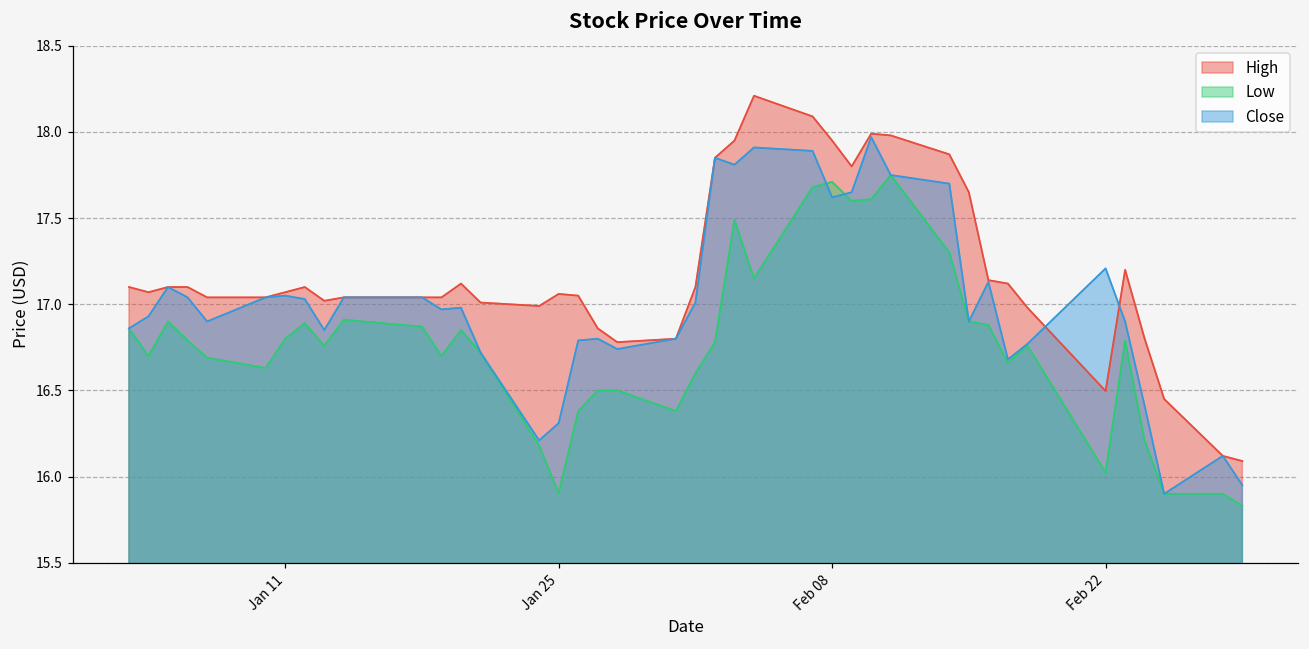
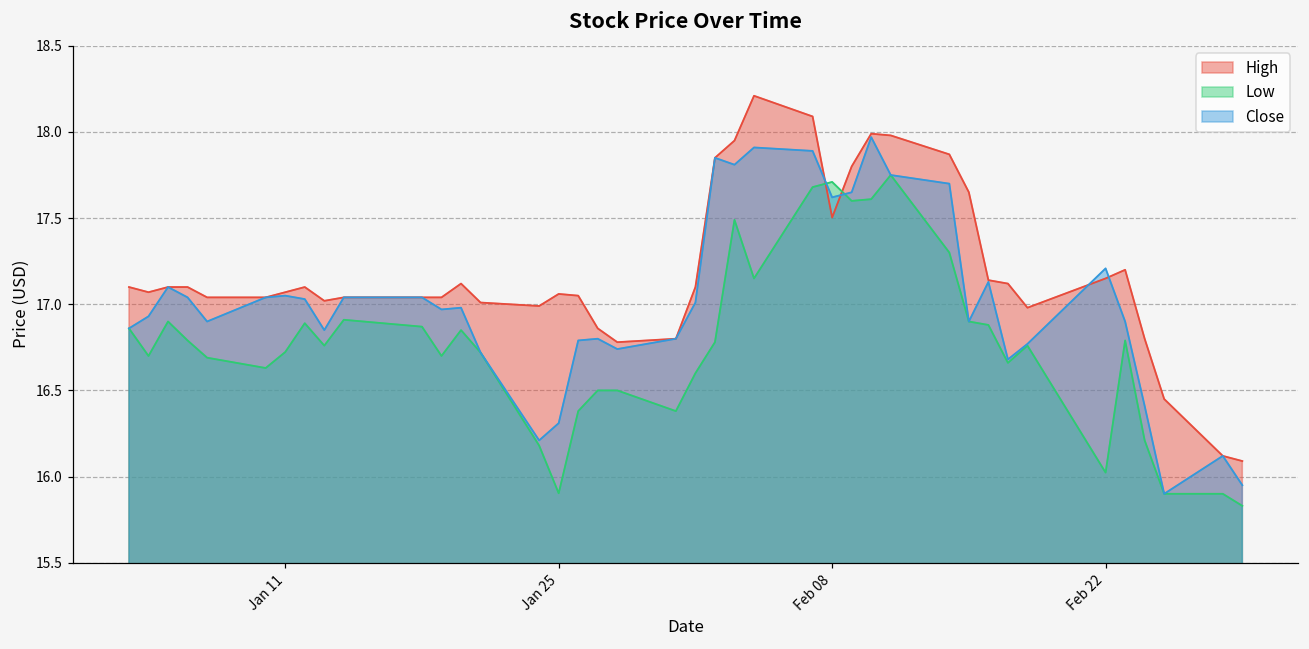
  {
    "High": {
      "Jan 11": 17.07,
      "Jan 25": 17.06,
-     "Feb 08": 17.95,
-     "Feb 22": 16.50
+     "Feb 08": 17.50,
+     "Feb 22": 17.15
    },
    "Low": {
-     "Jan 11": 16.80,
+     "Jan 11": 16.72,
      "Jan 25": 15.90,
      "Feb 08": 17.71,
      "Feb 22": 16.02
    },
    "Close": {
      "Jan 11": 17.05,
      "Jan 25": 16.31,
      "Feb 08": 17.62,
      "Feb 22": 17.21
    }
  }
